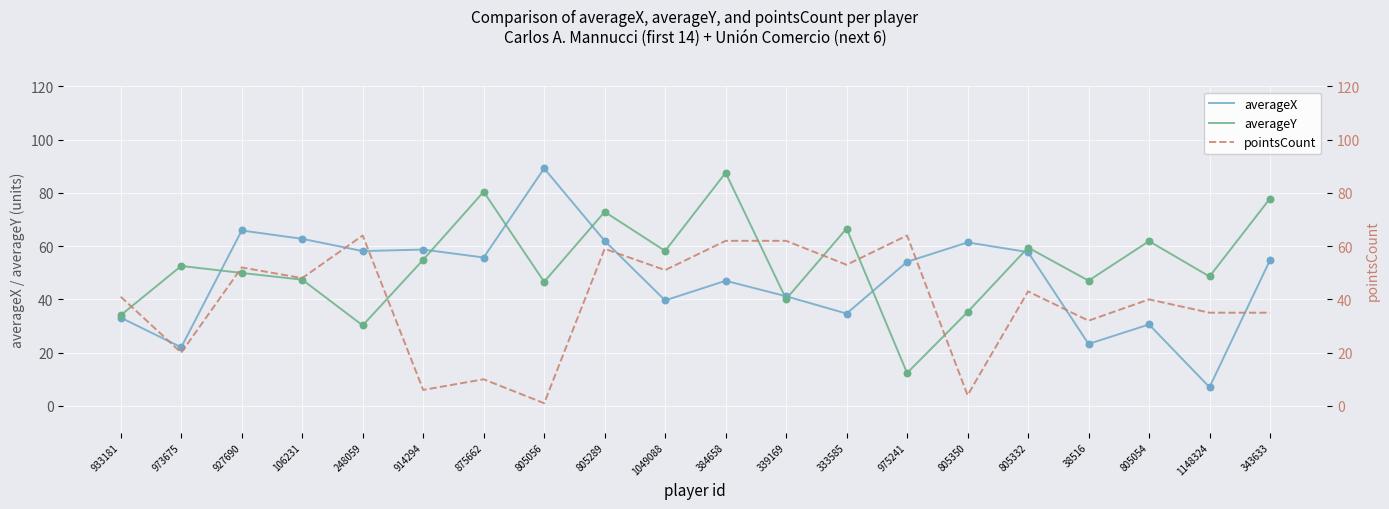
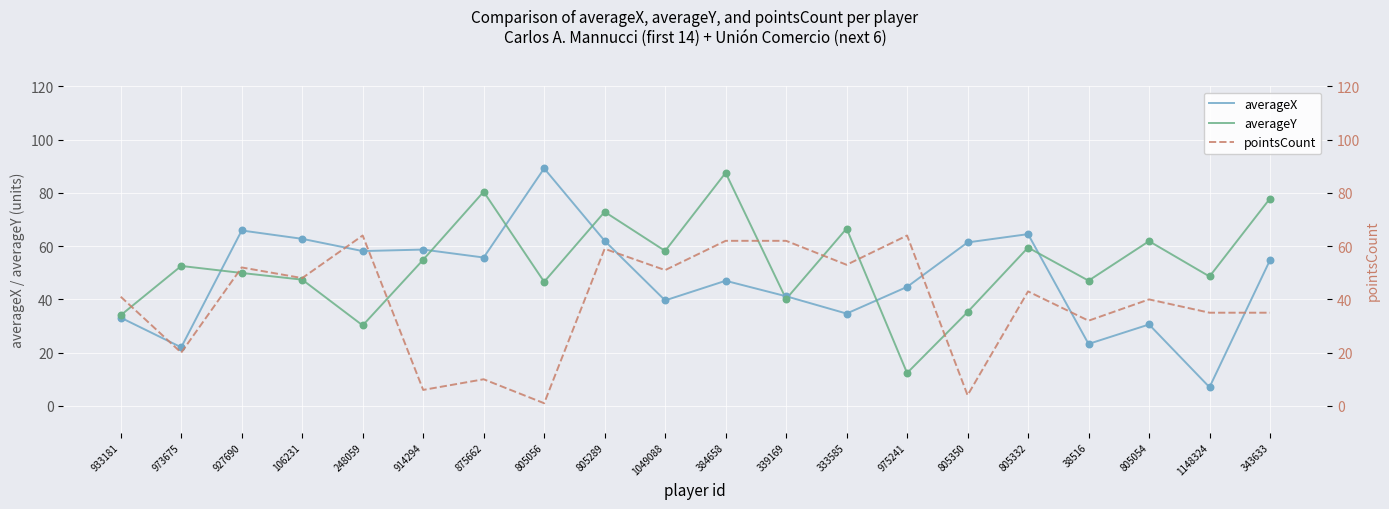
  {
    "averageX": {
      "973675": 22,
      "927690": 66,
      "106231": 63,
      "248059": 58,
      "914294": 59,
      "875662": 56,
      "805056": 89,
      "805289": 62,
      "1049088": 40,
      "384658": 47,
      "339169": 41,
      "333585": 35,
-     "975241": 54,
+     "975241": 45,
      "805350": 61,
-     "805332": 58,
+     "805332": 65,
      "38516": 23,
      "805054": 31,
      "1148324": 7,
      "343633": 55
    },
    "averageY": {
      "973675": 53,
      "927690": 50,
      "106231": 47,
      "248059": 30,
      "914294": 55,
      "875662": 80,
      "805056": 47,
      "805289": 73,
      "1049088": 58,
      "384658": 88,
      "339169": 40,
      "333585": 67,
      "975241": 12,
      "805350": 35,
      "805332": 59,
      "38516": 47,
      "805054": 62,
      "1148324": 49,
      "343633": 78
    },
    "pointsCount": {
      "933181": 41,
      "973675": 20,
      "927690": 52,
      "106231": 48,
      "248059": 64,
      "914294": 6,
      "875662": 10,
      "805056": 1,
      "805289": 59,
      "1049088": 51,
      "384658": 62,
      "339169": 62,
      "333585": 53,
      "975241": 64,
      "805350": 4,
      "805332": 43,
      "38516": 32,
      "805054": 40,
      "1148324": 35,
      "343633": 35
    }
  }
